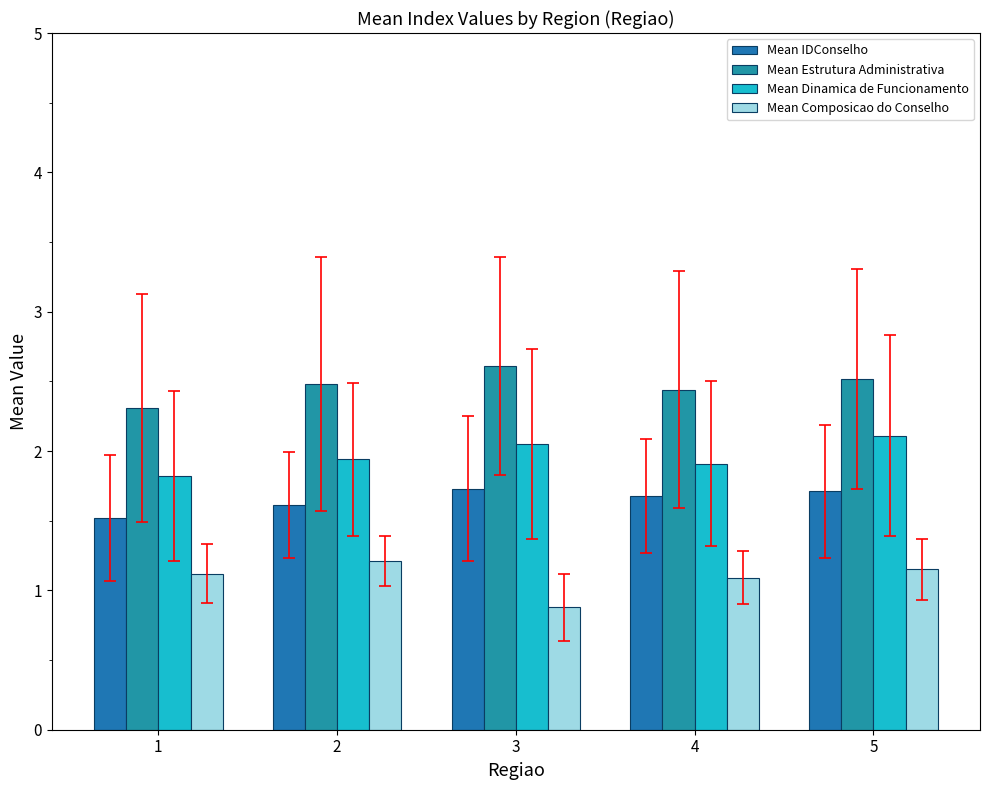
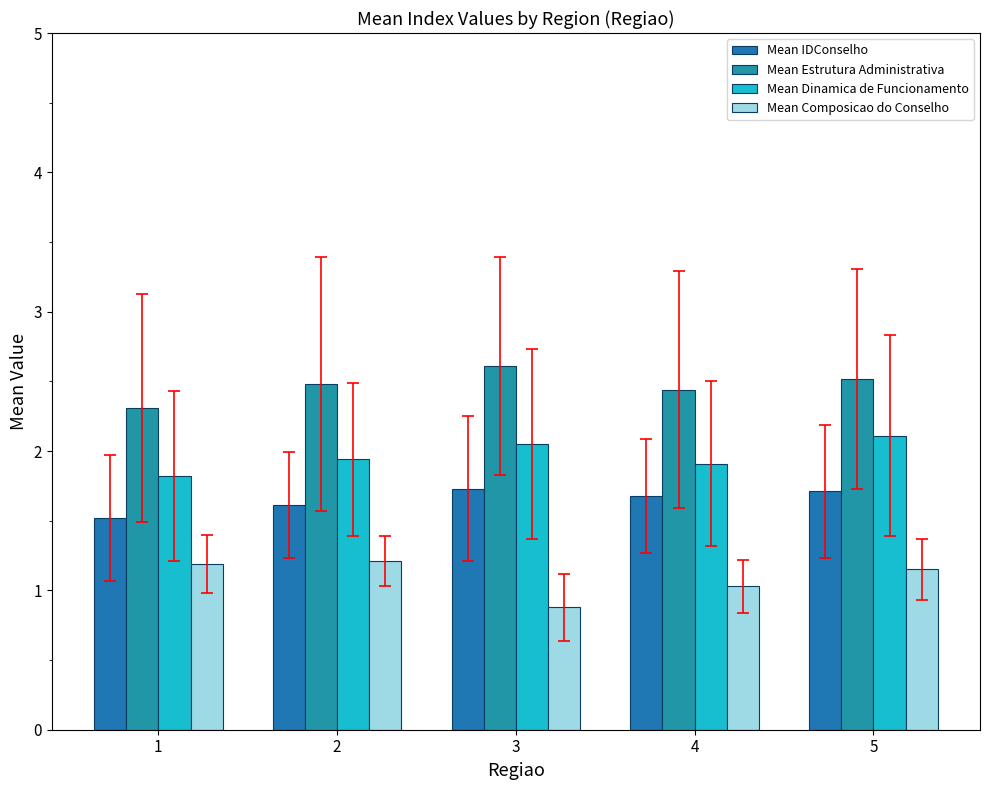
  {
    "Mean Composicao do Conselho": {
-     "1": 1.12,
+     "1": 1.19,
      "2": 1.21,
      "3": 0.88,
-     "4": 1.09,
+     "4": 1.03,
      "5": 1.15
    }
  }
